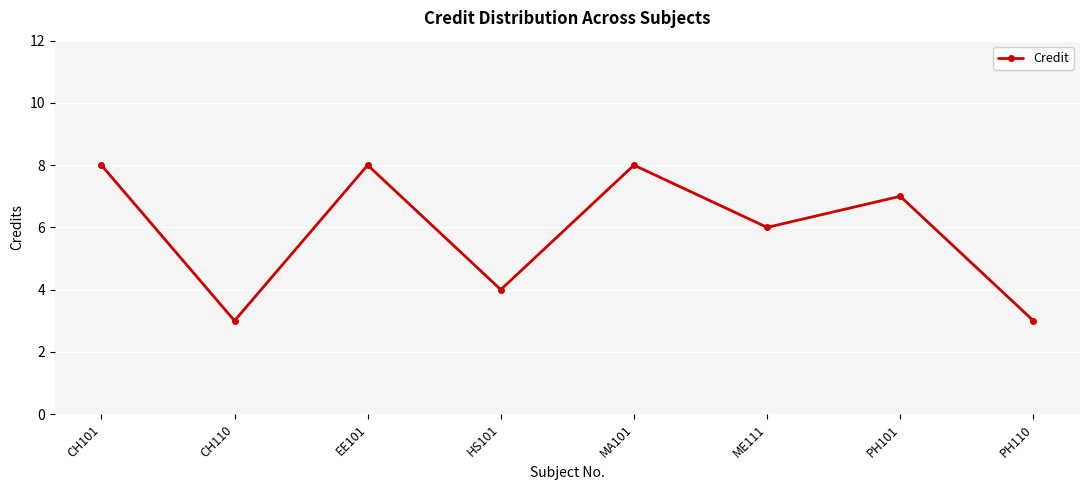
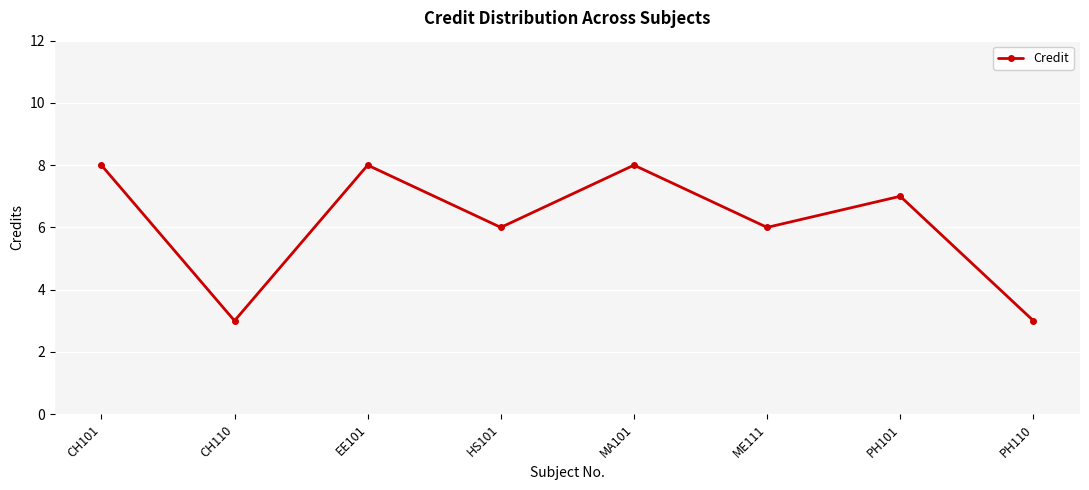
  {
    "CH101": 8,
    "CH110": 3,
    "EE101": 8,
-   "HS101": 4,
+   "HS101": 6,
    "MA101": 8,
    "ME111": 6,
    "PH101": 7,
    "PH110": 3
  }
